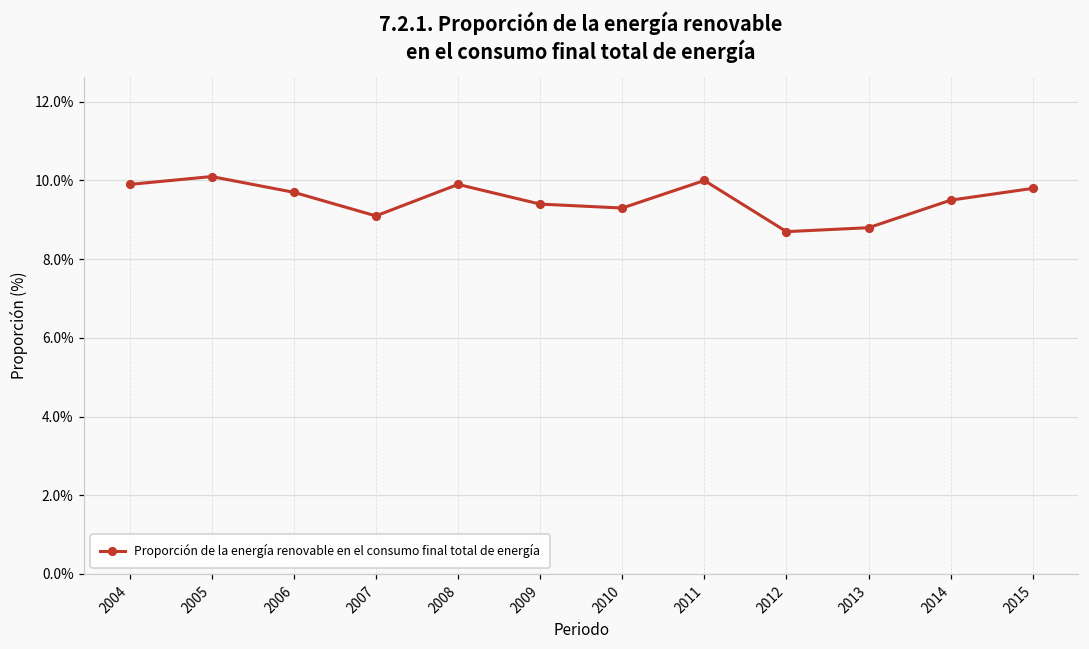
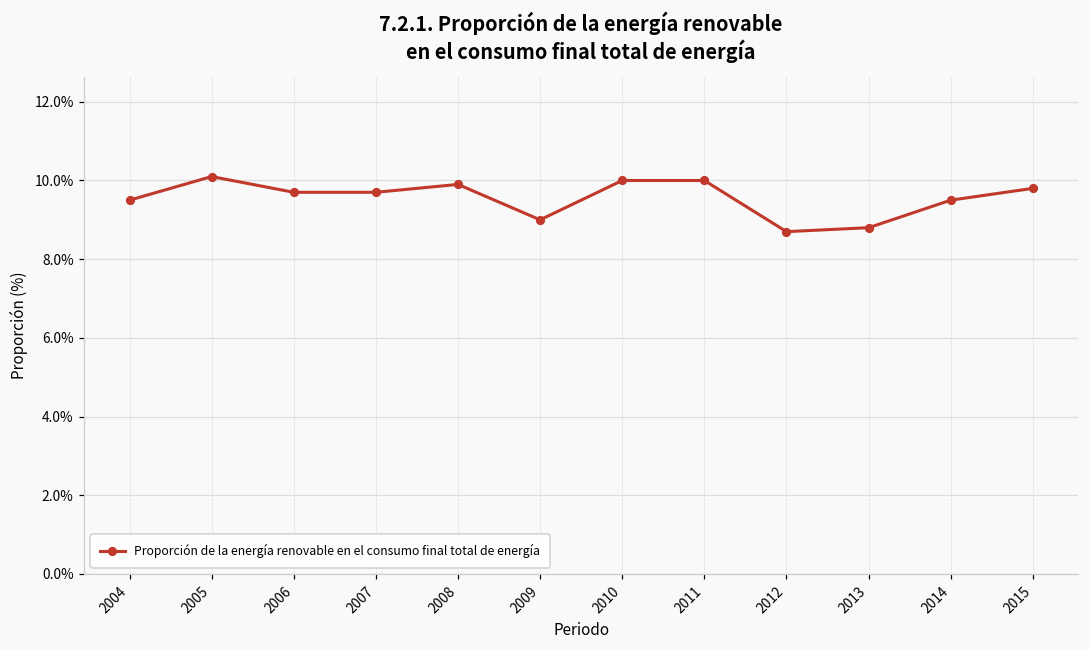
  {
-   "2004": "9.9%",
+   "2004": "9.5%",
    "2005": "10.1%",
    "2006": "9.7%",
-   "2007": "9.1%",
+   "2007": "9.7%",
    "2008": "9.9%",
-   "2009": "9.4%",
-   "2010": "9.3%",
+   "2009": "9.0%",
+   "2010": "10.0%",
    "2011": "10.0%",
    "2012": "8.7%",
    "2013": "8.8%",
    "2014": "9.5%",
    "2015": "9.8%"
  }
